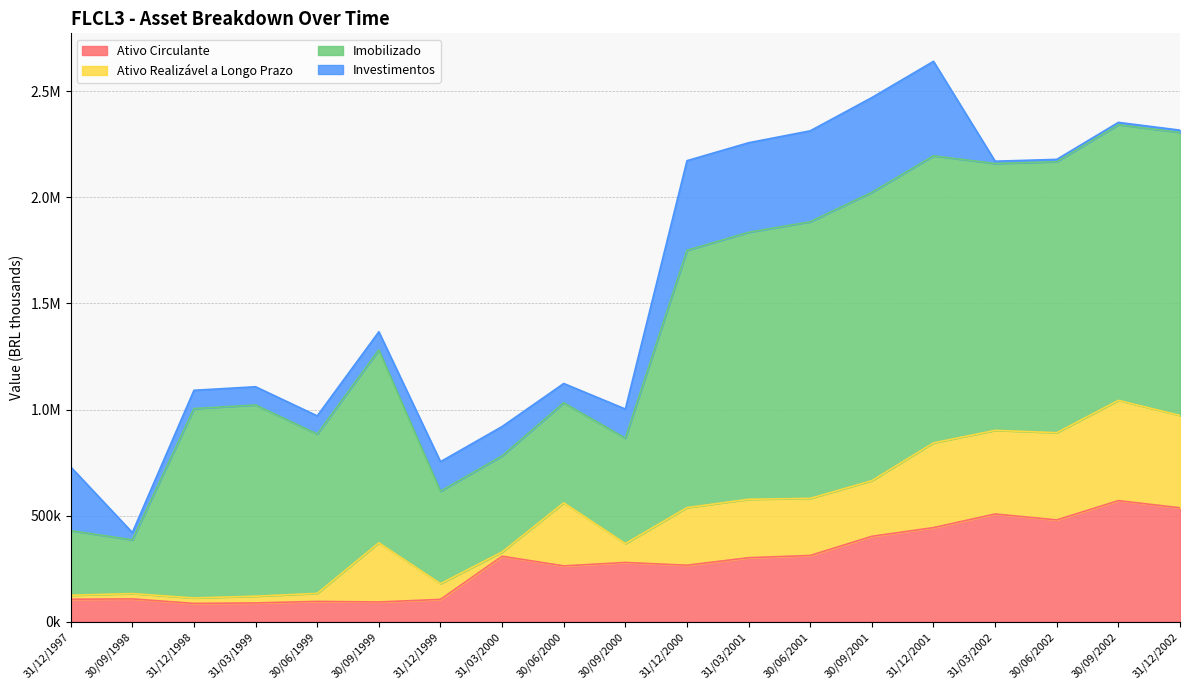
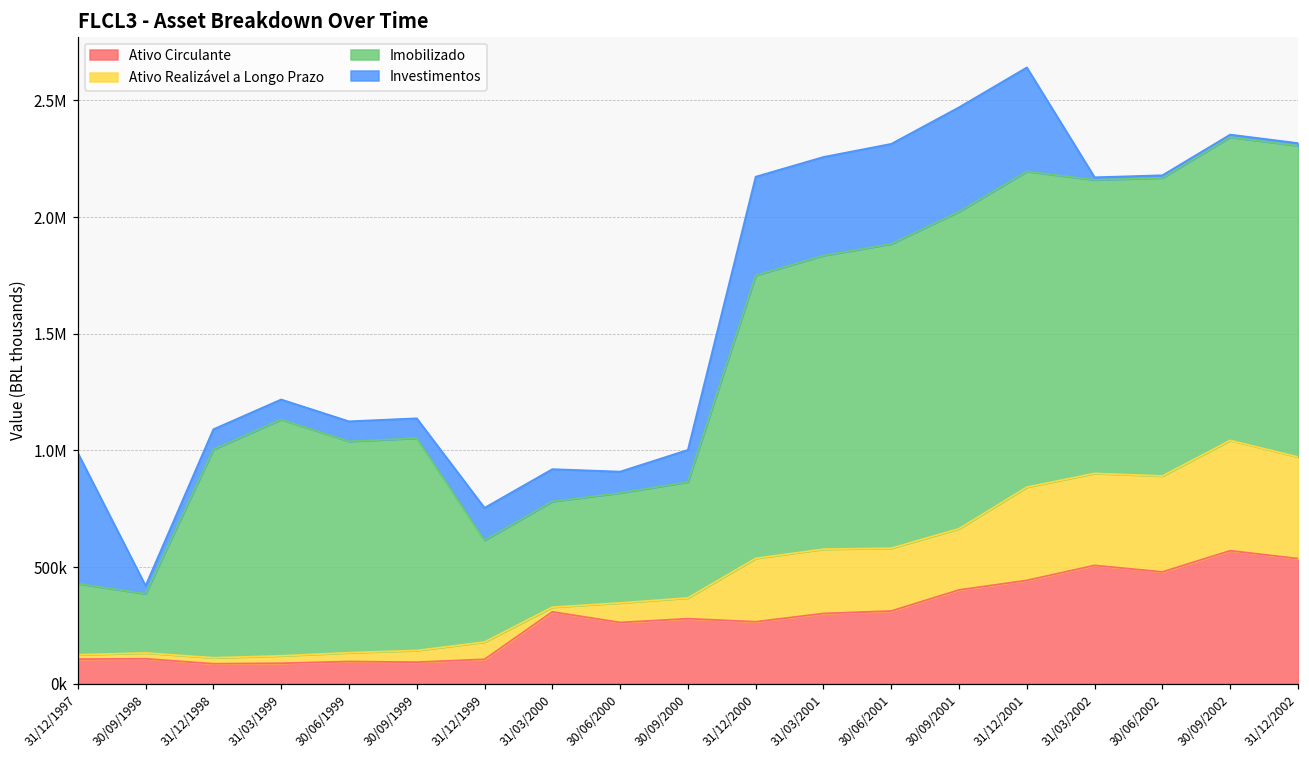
  {
    "Ativo Circulante": {
      "31/12/1997": 110000,
      "30/09/1998": 110000,
      "31/12/1998": 90000,
      "31/03/1999": 90000,
      "30/06/1999": 100000,
      "30/09/1999": 90000,
      "31/12/1999": 100000,
      "31/03/2000": 310000,
      "30/06/2000": 260000,
      "30/09/2000": 280000,
      "31/12/2000": 270000,
      "31/03/2001": 300000,
      "30/06/2001": 310000,
      "30/09/2001": 400000,
      "31/12/2001": 440000,
      "31/03/2002": 510000,
      "30/06/2002": 480000,
      "30/09/2002": 570000,
      "31/12/2002": 540000
    },
    "Ativo Realizável a Longo Prazo": {
      "31/12/1997": 20000,
      "30/09/1998": 20000,
      "31/12/1998": 30000,
      "31/03/1999": 30000,
      "30/06/1999": 40000,
-     "30/09/1999": 280000,
+     "30/09/1999": 50000,
      "31/12/1999": 70000,
      "31/03/2000": 20000,
-     "30/06/2000": 300000,
+     "30/06/2000": 80000,
      "30/09/2000": 90000,
      "31/12/2000": 270000,
      "31/03/2001": 280000,
      "30/06/2001": 270000,
      "30/09/2001": 260000,
      "31/12/2001": 400000,
      "31/03/2002": 390000,
      "30/06/2002": 410000,
      "30/09/2002": 470000,
      "31/12/2002": 440000
    },
    "Imobilizado": {
      "31/12/1997": 300000,
      "30/09/1998": 250000,
      "31/12/1998": 890000,
-     "31/03/1999": 900000,
-     "30/06/1999": 750000,
+     "31/03/1999": 1010000,
+     "30/06/1999": 910000,
      "30/09/1999": 910000,
      "31/12/1999": 440000,
      "31/03/2000": 450000,
      "30/06/2000": 470000,
      "30/09/2000": 500000,
      "31/12/2000": 1210000,
      "31/03/2001": 1260000,
      "30/06/2001": 1300000,
      "30/09/2001": 1360000,
      "31/12/2001": 1350000
    },
    "Investimentos": {
-     "31/12/1997": 300000,
+     "31/12/1997": 560000,
      "30/09/1998": 30000,
      "31/12/1998": 90000,
      "31/03/1999": 90000,
      "30/06/1999": 90000,
      "30/09/1999": 90000,
      "31/12/1999": 140000,
      "31/03/2000": 140000,
      "30/06/2000": 90000,
      "30/09/2000": 140000,
      "31/12/2000": 420000,
      "31/03/2001": 420000,
      "30/06/2001": 430000,
      "30/09/2001": 450000,
      "31/12/2001": 450000
    }
  }
